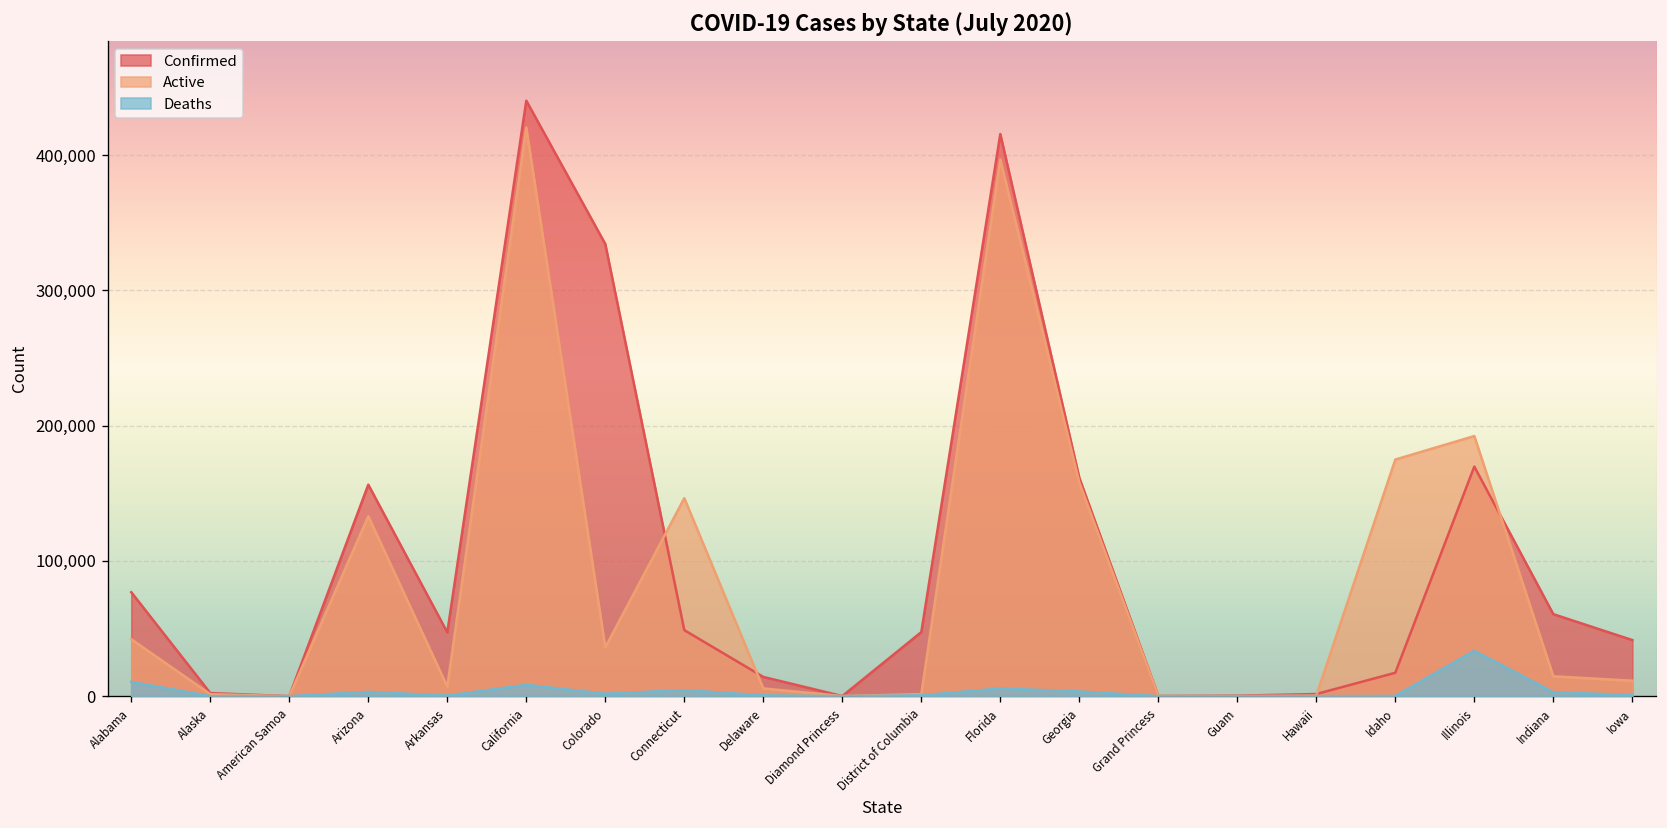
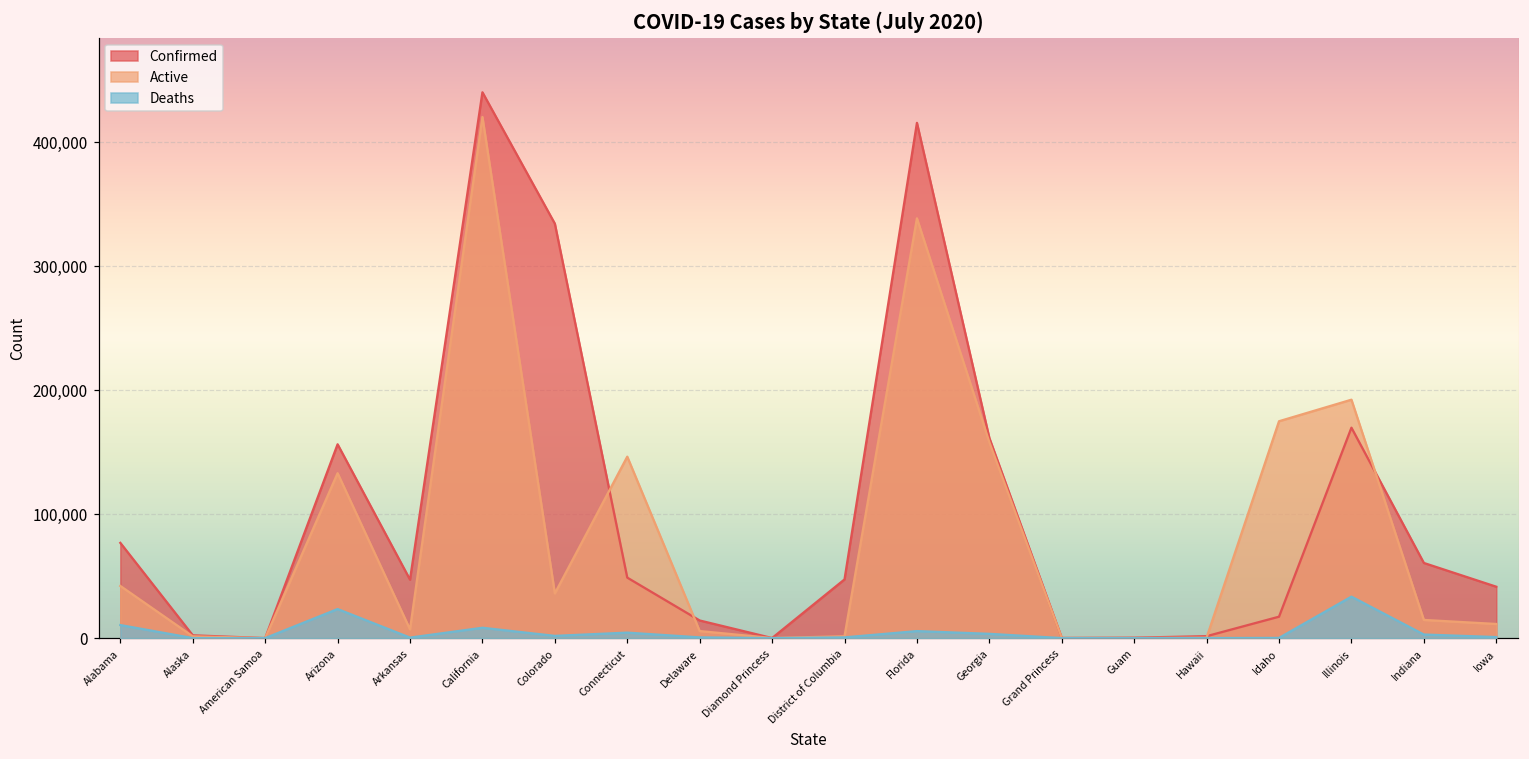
  {
    "Confirmed": {
      "Alabama": "77,000",
      "Arizona": "156,000",
      "Arkansas": "47,000",
      "California": "440,000",
      "Colorado": "334,000",
      "Connecticut": "49,000",
      "Delaware": "14,000",
      "District of Columbia": "47,000",
      "Florida": "416,000",
      "Georgia": "161,000",
      "Idaho": "17,000",
      "Illinois": "170,000",
      "Indiana": "61,000",
      "Iowa": "41,000"
    },
    "Active": {
      "Alabama": "42,000",
      "Arizona": "133,000",
      "Arkansas": "7,000",
      "California": "420,000",
      "Colorado": "36,000",
      "Connecticut": "146,000",
      "Delaware": "6,000",
-     "Florida": "397,000",
+     "Florida": "339,000",
      "Georgia": "158,000",
      "Idaho": "175,000",
      "Illinois": "192,000",
      "Indiana": "15,000",
      "Iowa": "11,000"
    },
    "Deaths": {
      "Alabama": "11,000",
-     "Arizona": "3,000",
+     "Arizona": "23,000",
      "Arkansas": "0",
      "California": "8,000",
      "Colorado": "2,000",
      "Connecticut": "4,000",
      "Delaware": "1,000",
      "Florida": "6,000",
      "Georgia": "3,000",
      "Idaho": "0",
      "Illinois": "33,000",
      "Indiana": "3,000",
      "Iowa": "1,000"
    }
  }
